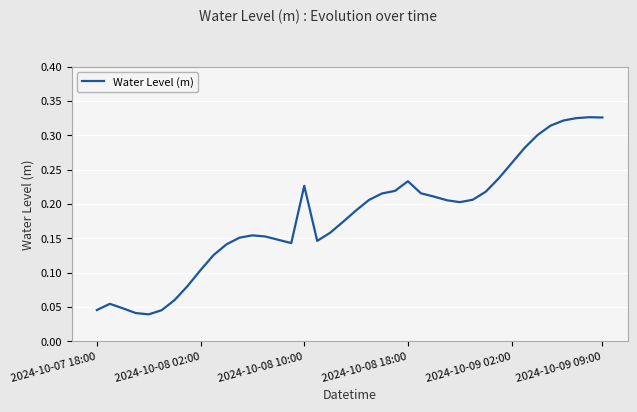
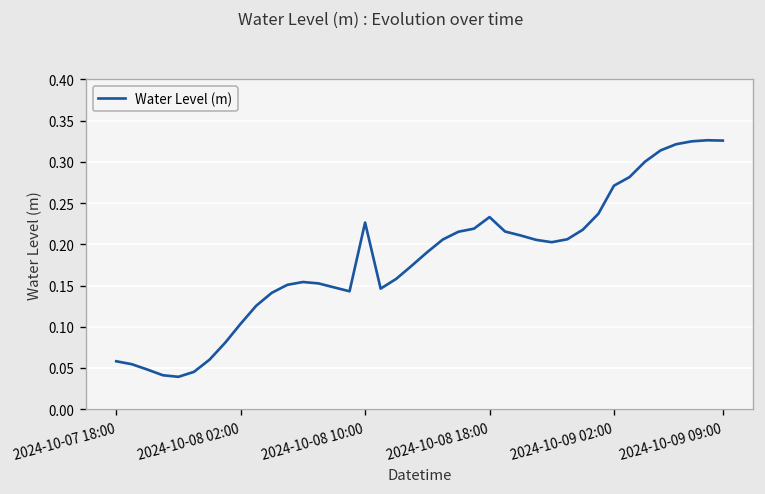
  {
-   "2024-10-07 18:00": 0.05,
+   "2024-10-07 18:00": 0.06,
    "2024-10-08 02:00": 0.10,
    "2024-10-08 10:00": 0.23,
    "2024-10-08 18:00": 0.23,
-   "2024-10-09 02:00": 0.26,
+   "2024-10-09 02:00": 0.27,
    "2024-10-09 09:00": 0.33
  }
